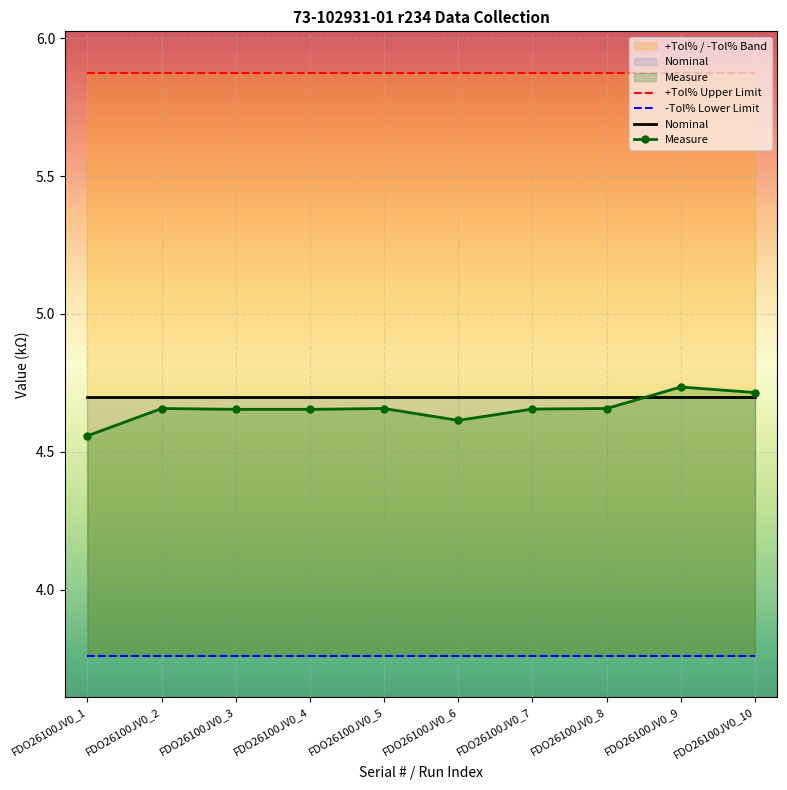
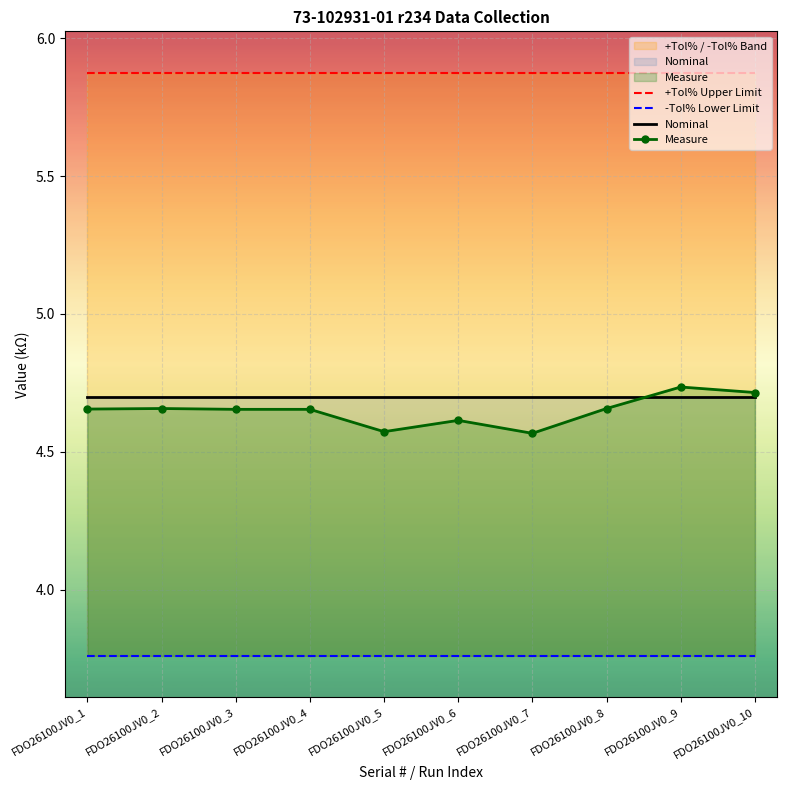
  {
    "+Tol% / -Tol% Band": {
      "FDO26100JV0_1": 5.88,
      "FDO26100JV0_2": 5.88,
      "FDO26100JV0_3": 5.88,
      "FDO26100JV0_4": 5.88,
      "FDO26100JV0_5": 5.88,
      "FDO26100JV0_6": 5.88,
      "FDO26100JV0_7": 5.88,
      "FDO26100JV0_8": 5.88
    },
    "-Tol% Lower Limit": {
      "FDO26100JV0_1": 3.76,
      "FDO26100JV0_2": 3.76,
      "FDO26100JV0_3": 3.76,
      "FDO26100JV0_4": 3.76,
      "FDO26100JV0_5": 3.76,
      "FDO26100JV0_6": 3.76,
      "FDO26100JV0_7": 3.76,
      "FDO26100JV0_8": 3.76,
      "FDO26100JV0_9": 3.76,
      "FDO26100JV0_10": 3.76
    },
    "Measure": {
-     "FDO26100JV0_1": 4.56,
+     "FDO26100JV0_1": 4.66,
      "FDO26100JV0_2": 4.66,
      "FDO26100JV0_3": 4.65,
      "FDO26100JV0_4": 4.65,
-     "FDO26100JV0_5": 4.66,
+     "FDO26100JV0_5": 4.57,
      "FDO26100JV0_6": 4.61,
-     "FDO26100JV0_7": 4.66,
+     "FDO26100JV0_7": 4.57,
      "FDO26100JV0_8": 4.66,
      "FDO26100JV0_9": 4.74,
      "FDO26100JV0_10": 4.72
    }
  }
